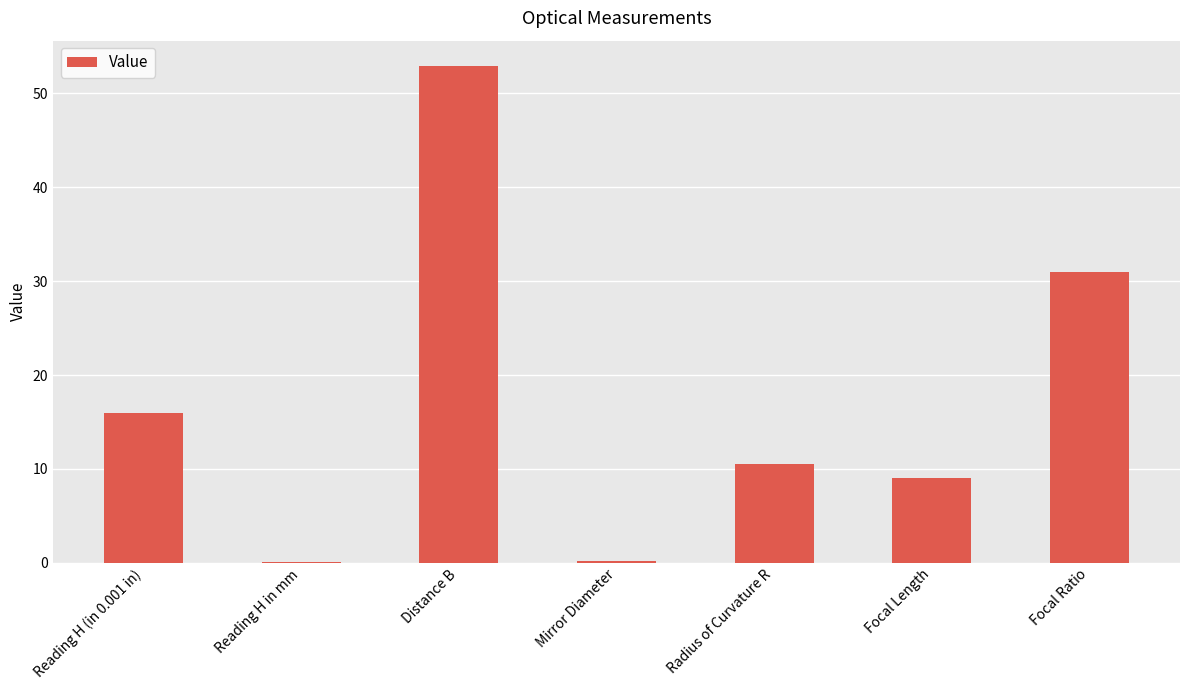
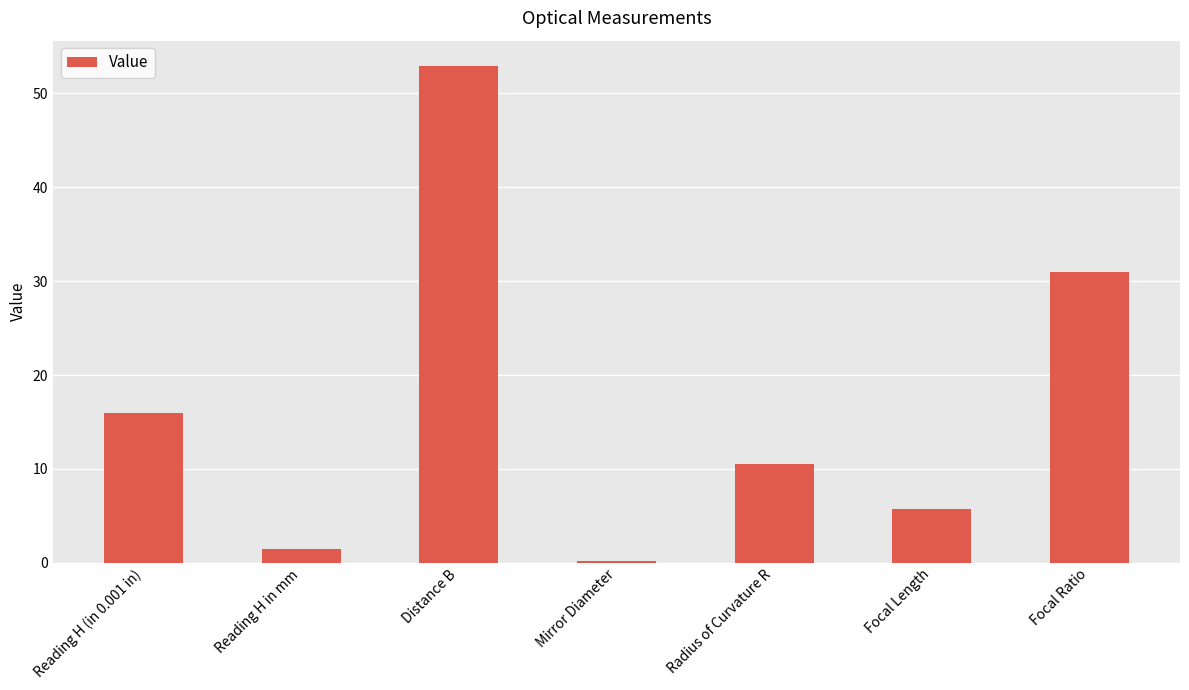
  {
    "Reading H (in 0.001 in)": 16,
-   "Reading H in mm": 0,
+   "Reading H in mm": 1,
    "Distance B": 53,
    "Radius of Curvature R": 11,
-   "Focal Length": 9,
+   "Focal Length": 6,
    "Focal Ratio": 31
  }
